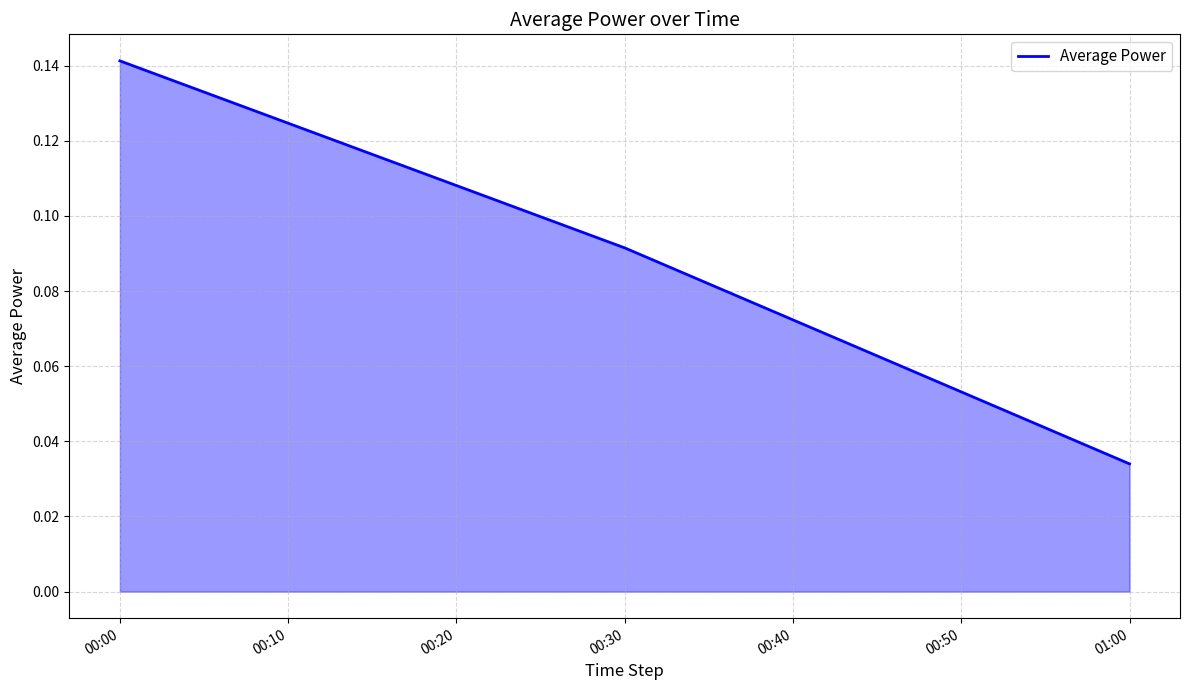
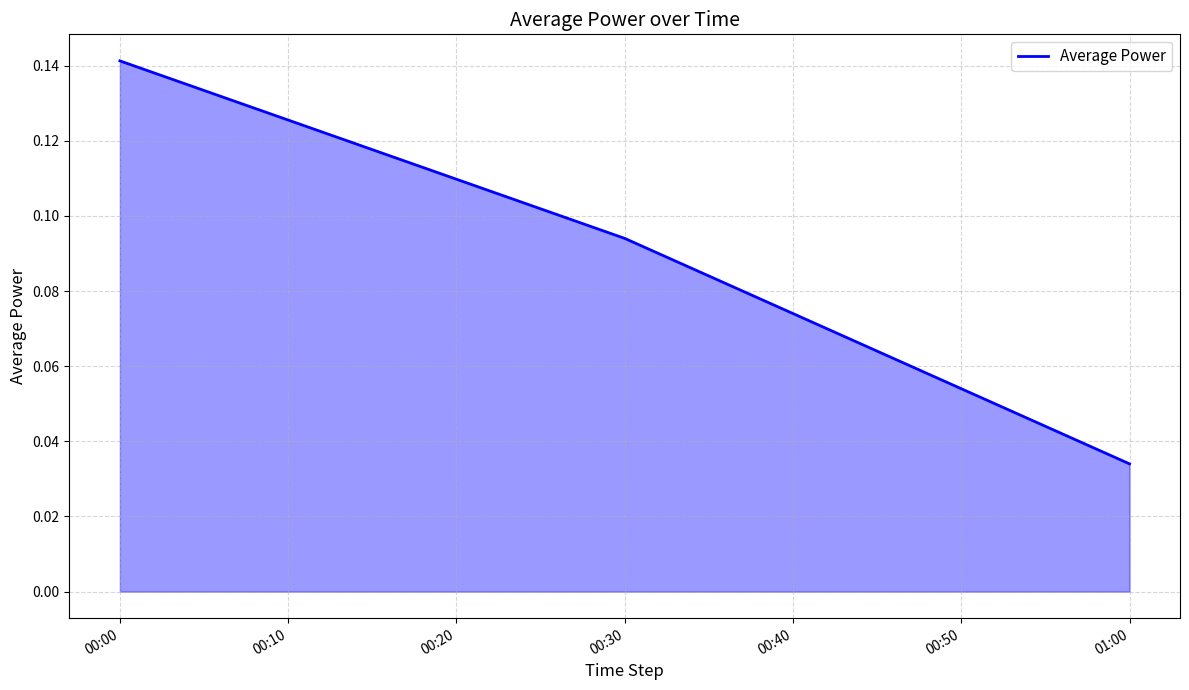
  {
    "00:00": 0.141,
-   "00:30": 0.091,
+   "00:30": 0.094,
    "01:00": 0.034
  }
